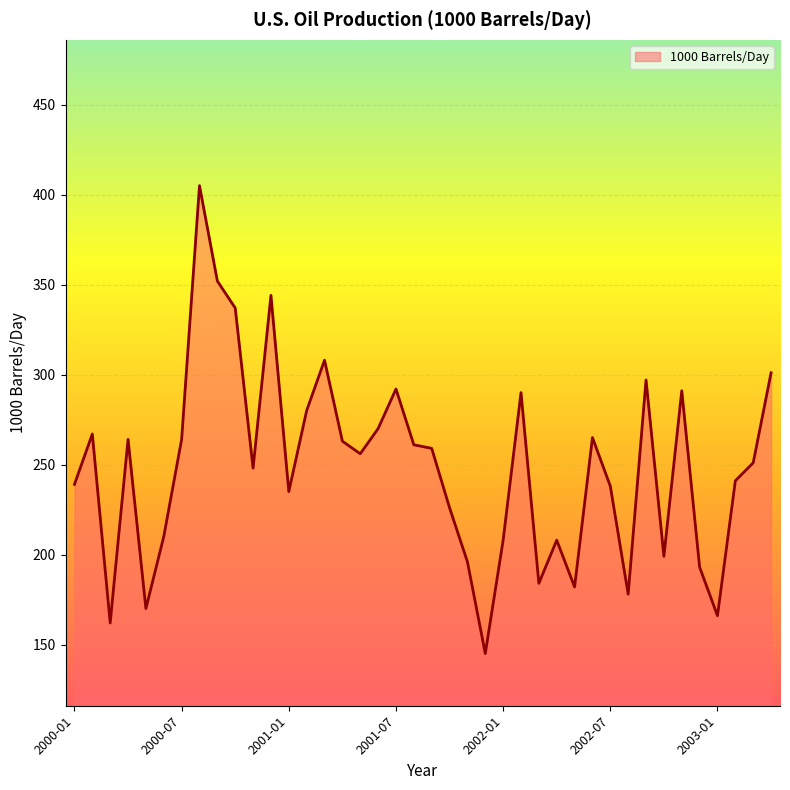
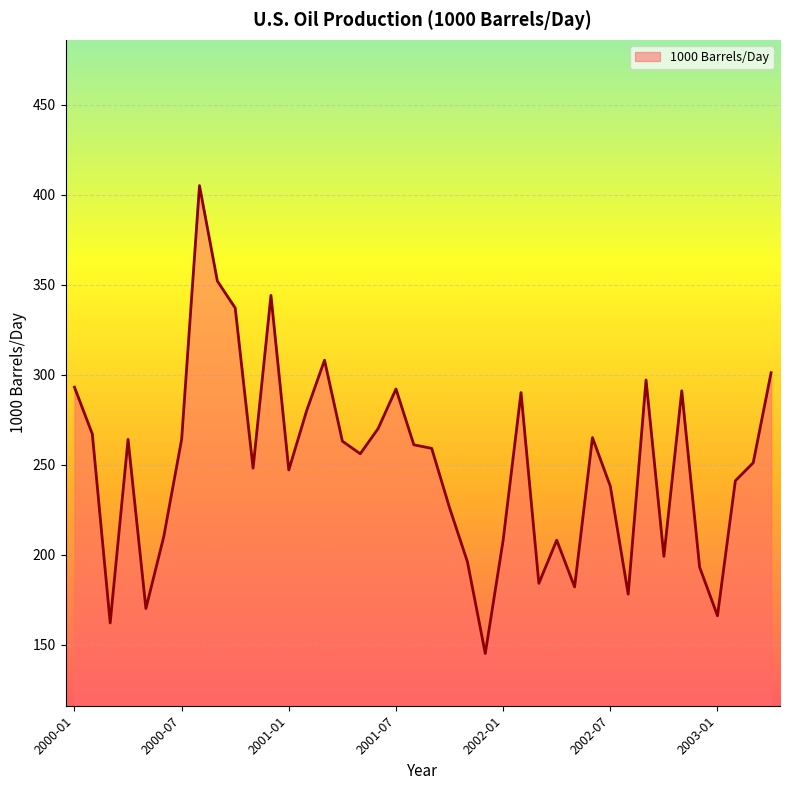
  {
-   "2000-01": 239,
+   "2000-01": 293,
    "2000-07": 264,
-   "2001-01": 235,
+   "2001-01": 247,
    "2001-07": 292,
    "2002-01": 208,
    "2002-07": 238,
    "2003-01": 166
  }
